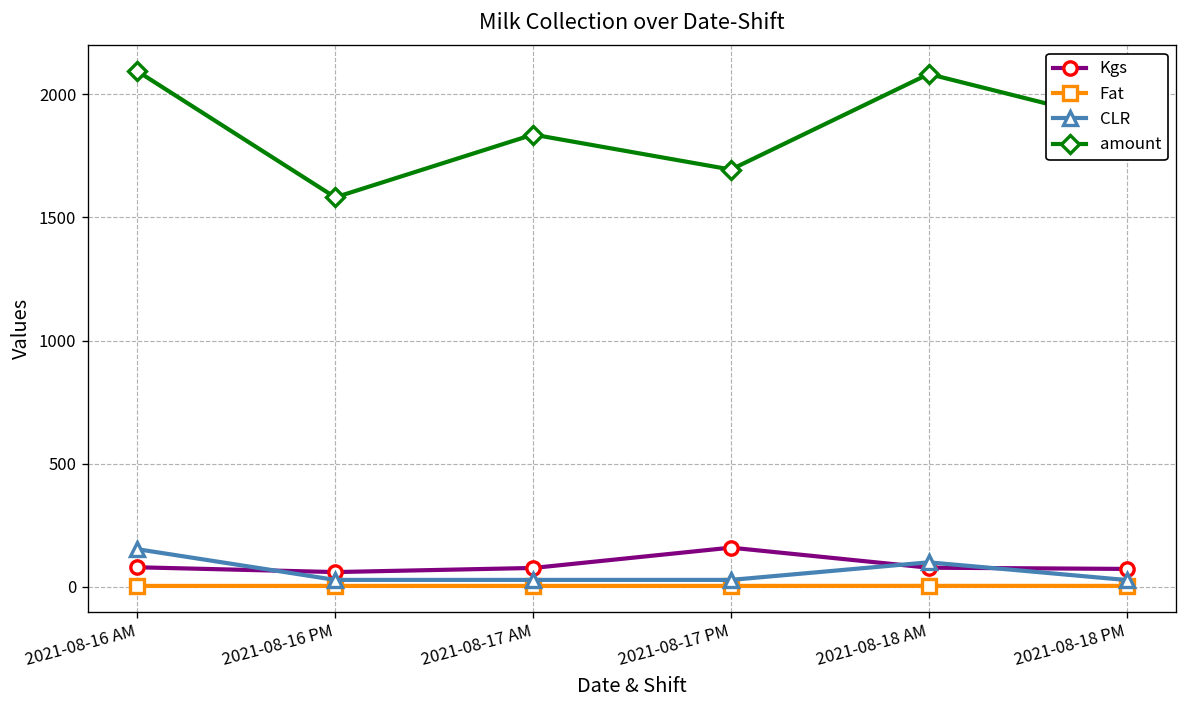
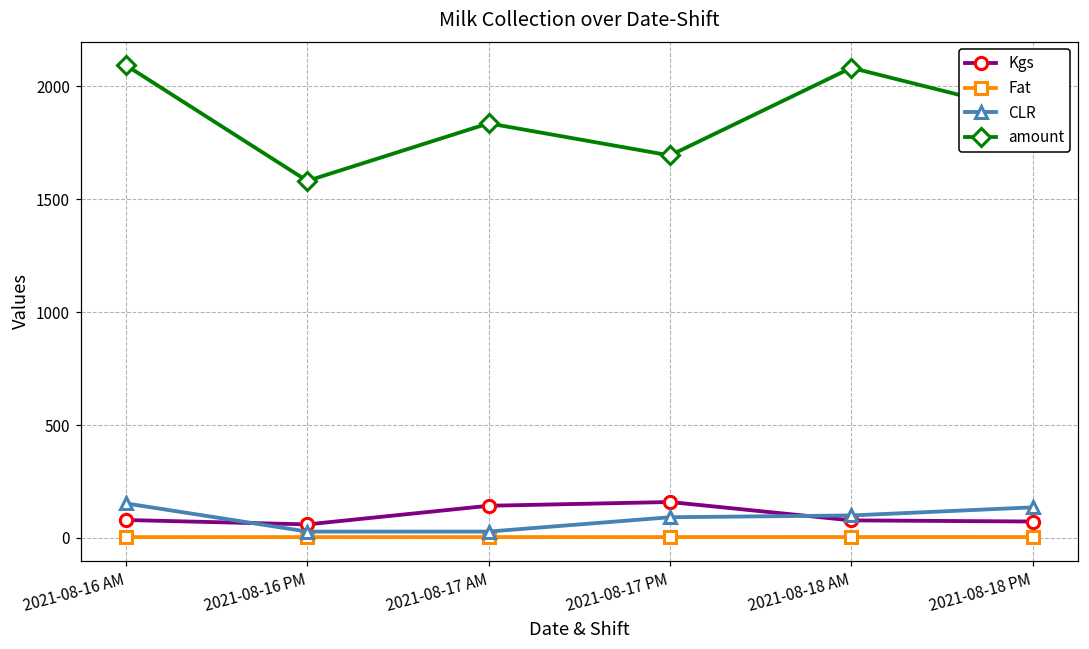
  {
    "Kgs": {
      "2021-08-16 AM": 80,
      "2021-08-16 PM": 60,
-     "2021-08-17 AM": 80,
+     "2021-08-17 AM": 140,
      "2021-08-17 PM": 160,
      "2021-08-18 AM": 80,
      "2021-08-18 PM": 70
    },
    "Fat": {
      "2021-08-16 AM": 0,
      "2021-08-16 PM": 0,
      "2021-08-17 AM": 0,
      "2021-08-17 PM": 0,
      "2021-08-18 AM": 0,
      "2021-08-18 PM": 0
    },
    "CLR": {
      "2021-08-16 AM": 150,
      "2021-08-16 PM": 30,
      "2021-08-17 AM": 30,
-     "2021-08-17 PM": 30,
+     "2021-08-17 PM": 90,
      "2021-08-18 AM": 100,
-     "2021-08-18 PM": 30
+     "2021-08-18 PM": 140
    },
    "amount": {
      "2021-08-16 AM": 2090,
      "2021-08-16 PM": 1580,
      "2021-08-17 AM": 1840,
      "2021-08-17 PM": 1690,
      "2021-08-18 AM": 2080
    }
  }
